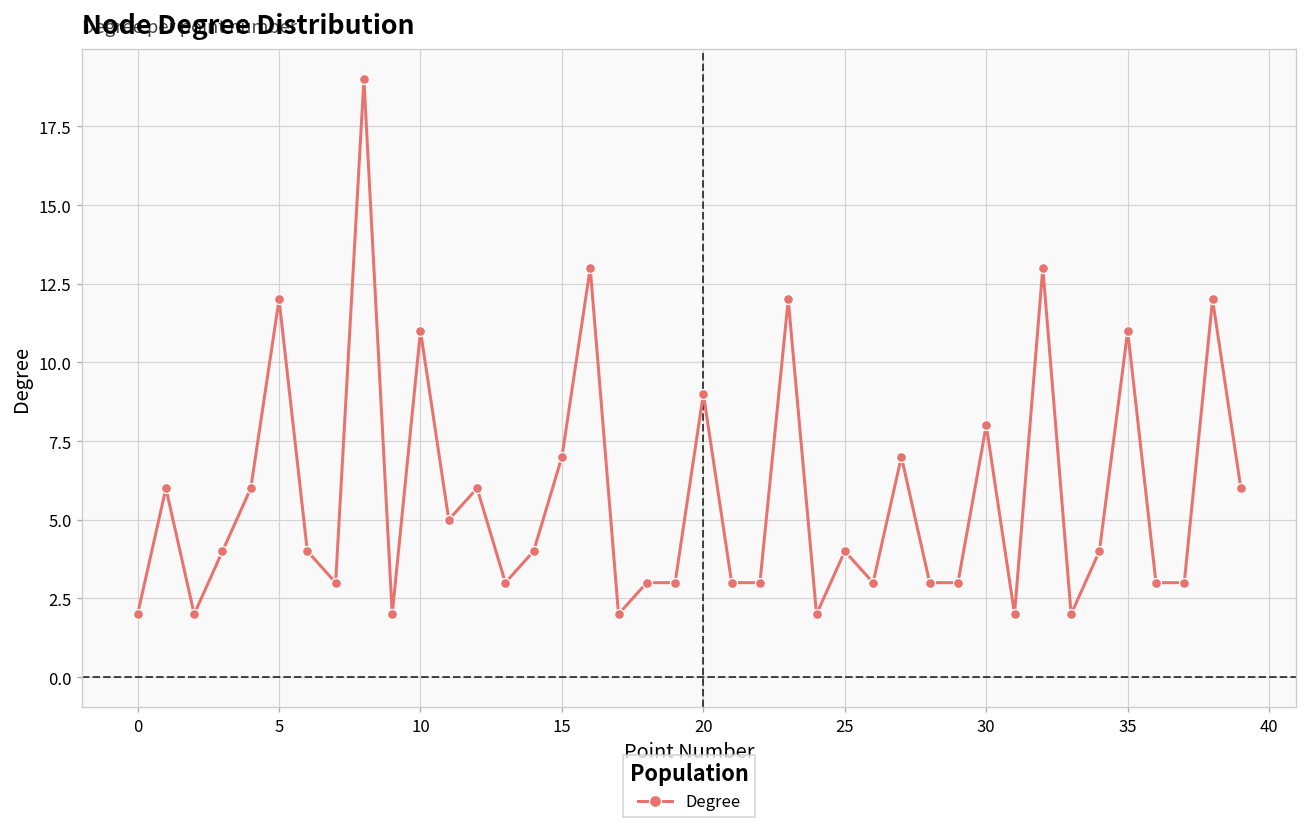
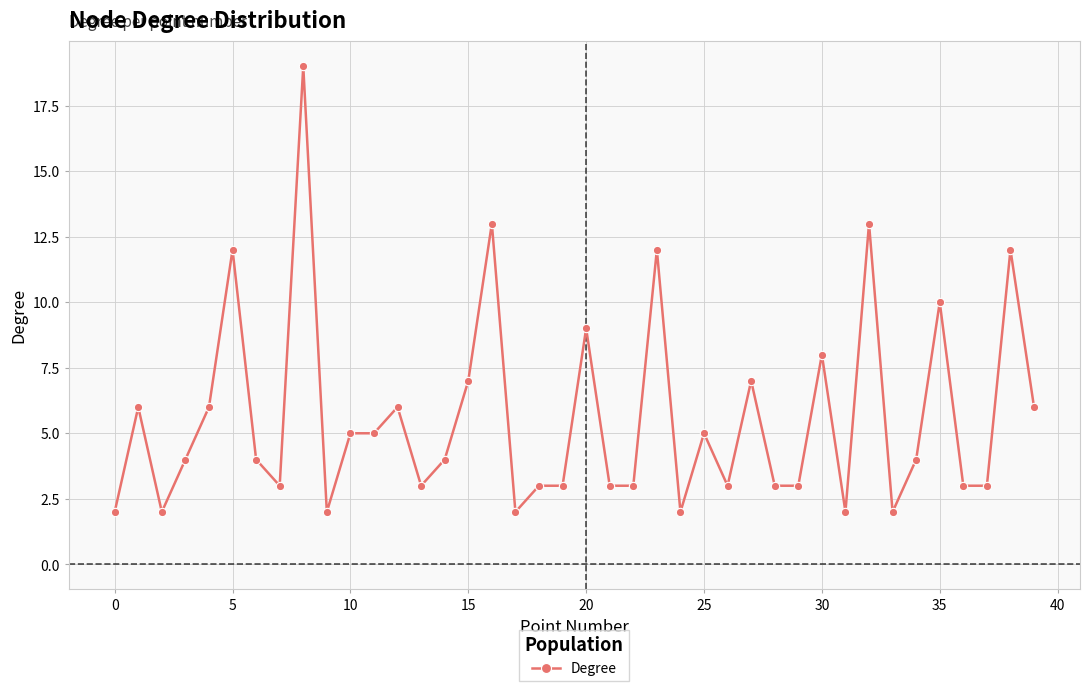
  {
    "0": 2,
    "5": 12,
-   "10": 11,
+   "10": 5,
    "15": 7,
    "20": 9,
-   "25": 4,
+   "25": 5,
    "30": 8,
-   "35": 11
+   "35": 10
  }
